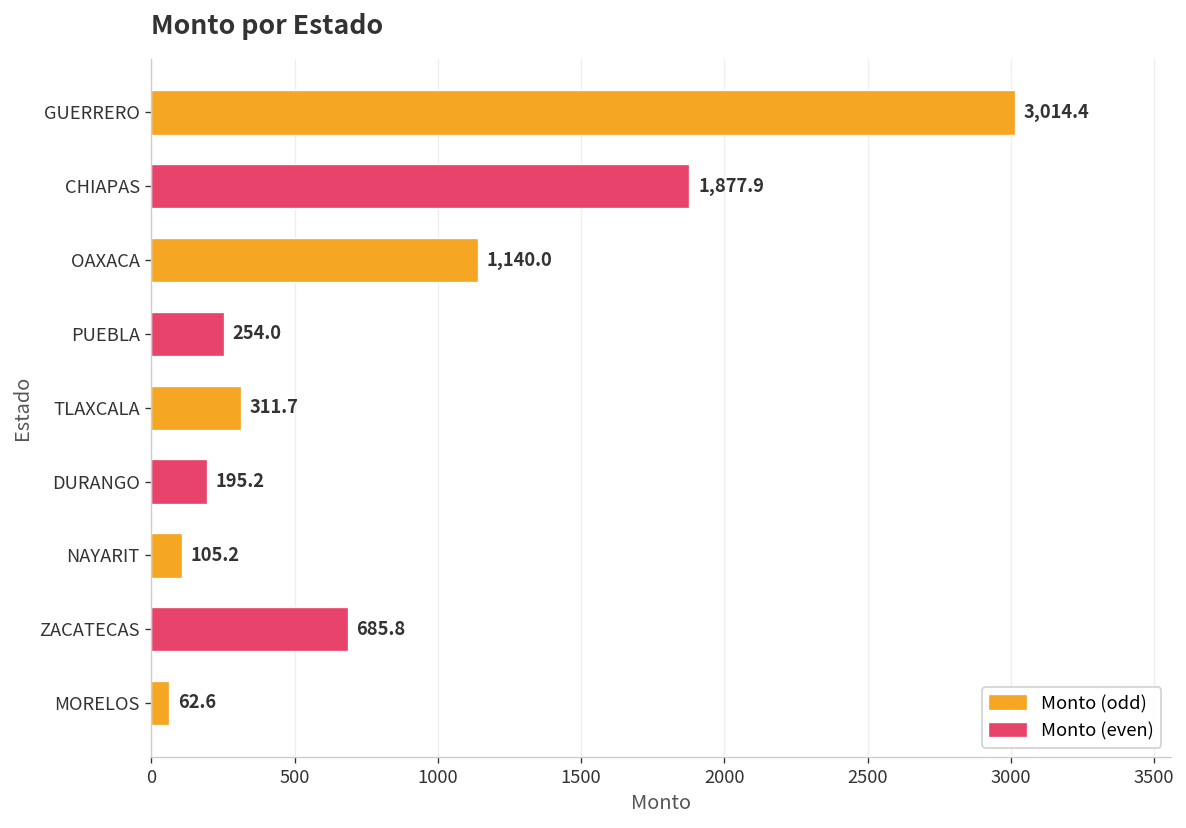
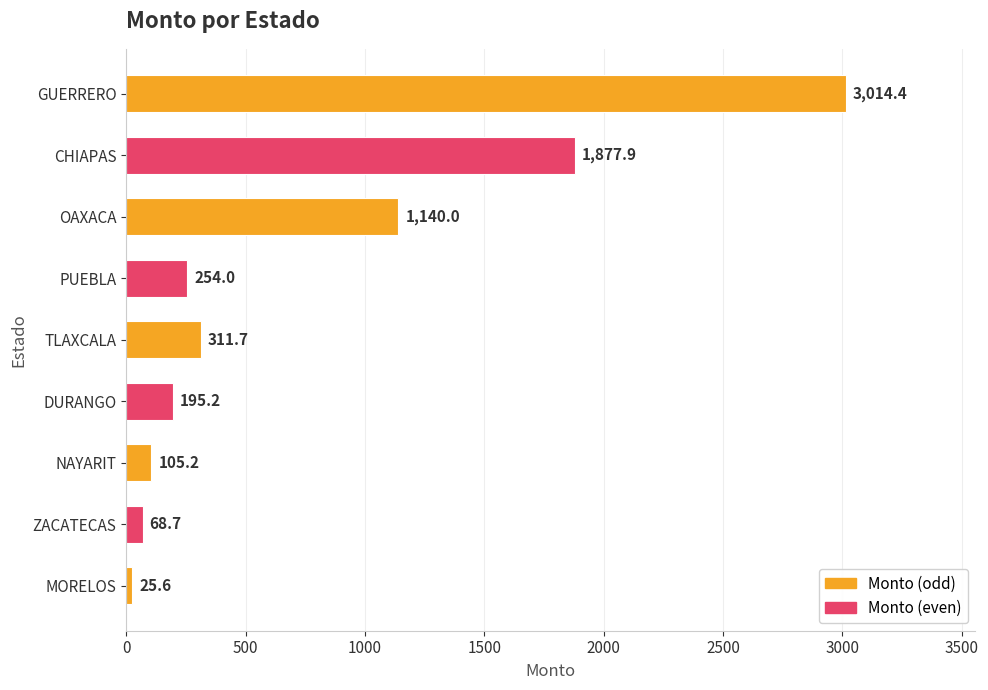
  {
    "GUERRERO": "3,014.4",
    "CHIAPAS": "1,877.9",
    "OAXACA": "1,140.0",
    "PUEBLA": "254.0",
    "TLAXCALA": "311.7",
    "DURANGO": "195.2",
    "NAYARIT": "105.2",
-   "ZACATECAS": "685.8",
-   "MORELOS": "62.6"
+   "ZACATECAS": "68.7",
+   "MORELOS": "25.6"
  }
